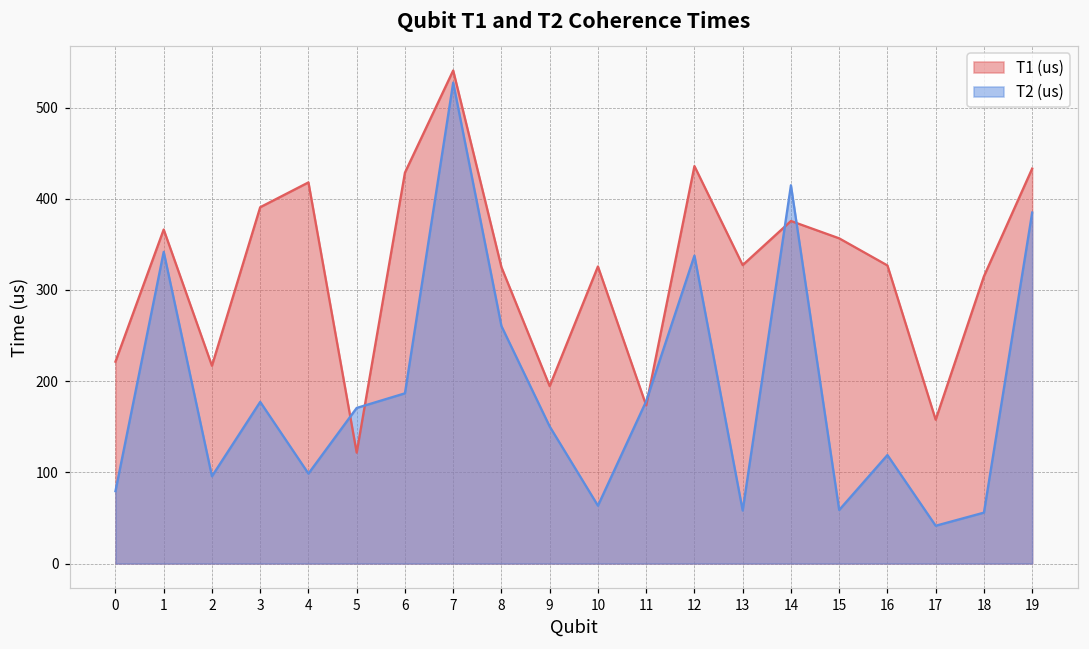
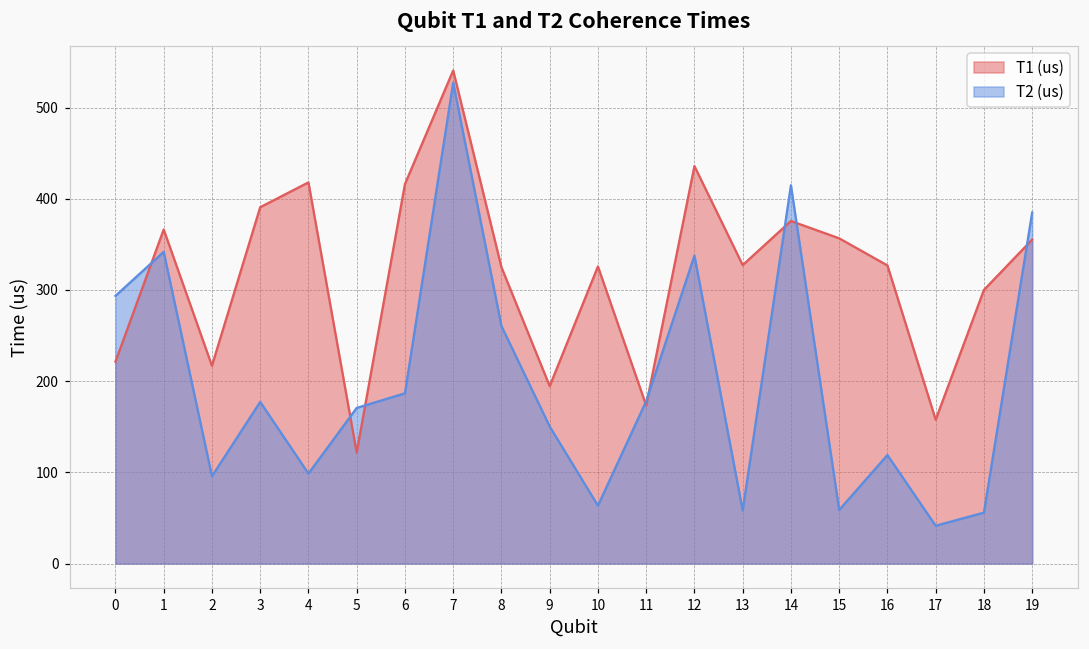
  {
    "T1 (us)": {
      "0": 220,
      "1": 370,
      "2": 220,
      "3": 390,
      "4": 420,
      "5": 120,
-     "6": 430,
+     "6": 420,
      "7": 540,
      "8": 330,
      "9": 190,
      "10": 330,
      "11": 170,
      "12": 440,
      "13": 330,
      "14": 380,
      "15": 360,
      "16": 330,
      "17": 160,
-     "18": 310,
-     "19": 430
+     "18": 300,
+     "19": 360
    },
    "T2 (us)": {
-     "0": 80,
+     "0": 290,
      "1": 340,
      "2": 100,
      "3": 180,
      "4": 100,
      "5": 170,
      "6": 190,
      "7": 530,
      "8": 260,
      "9": 150,
      "10": 60,
      "11": 180,
      "12": 340,
      "13": 60,
      "14": 410,
      "15": 60,
      "16": 120,
      "17": 40,
      "18": 60,
      "19": 380
    }
  }
